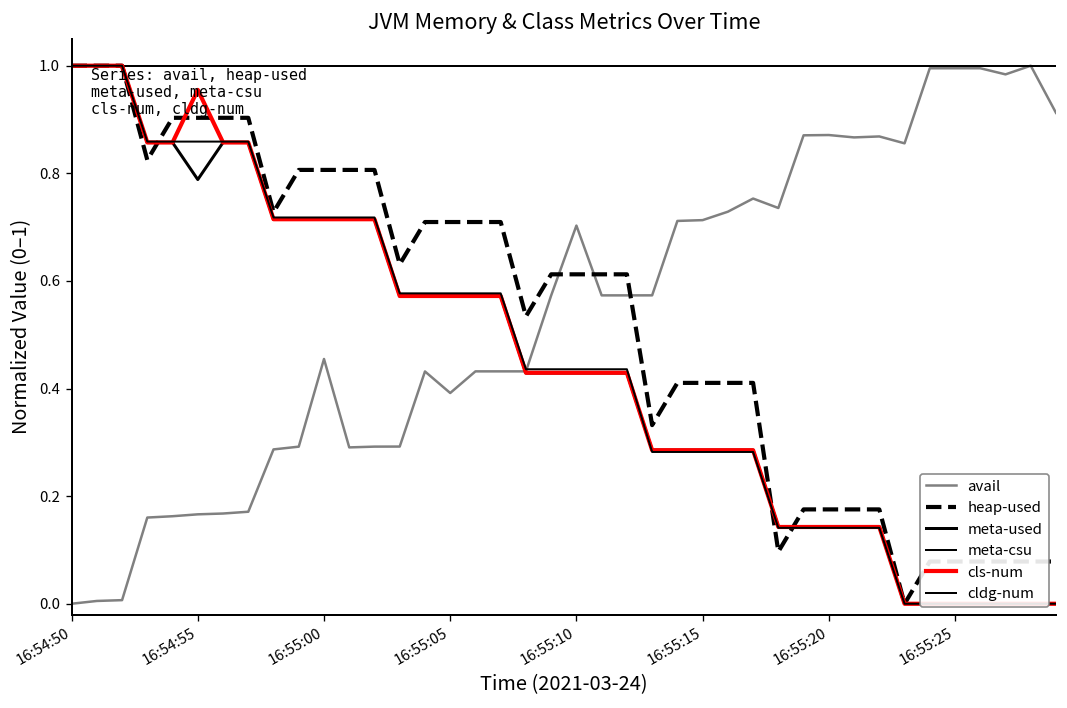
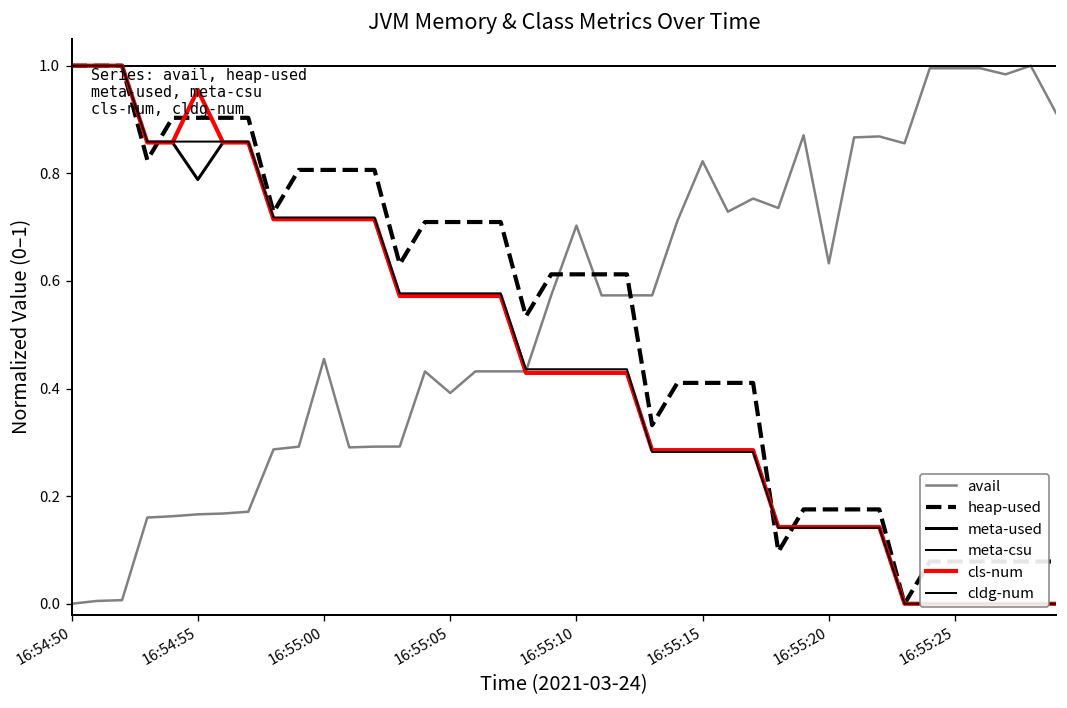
  {
    "avail": {
      "16:54:50": 0.00,
      "16:54:55": 0.17,
      "16:55:00": 0.45,
      "16:55:05": 0.39,
      "16:55:10": 0.70,
-     "16:55:15": 0.71,
-     "16:55:20": 0.87
+     "16:55:15": 0.82,
+     "16:55:20": 0.63
    },
    "cls-num": {
      "16:54:55": 0.96
    }
  }
